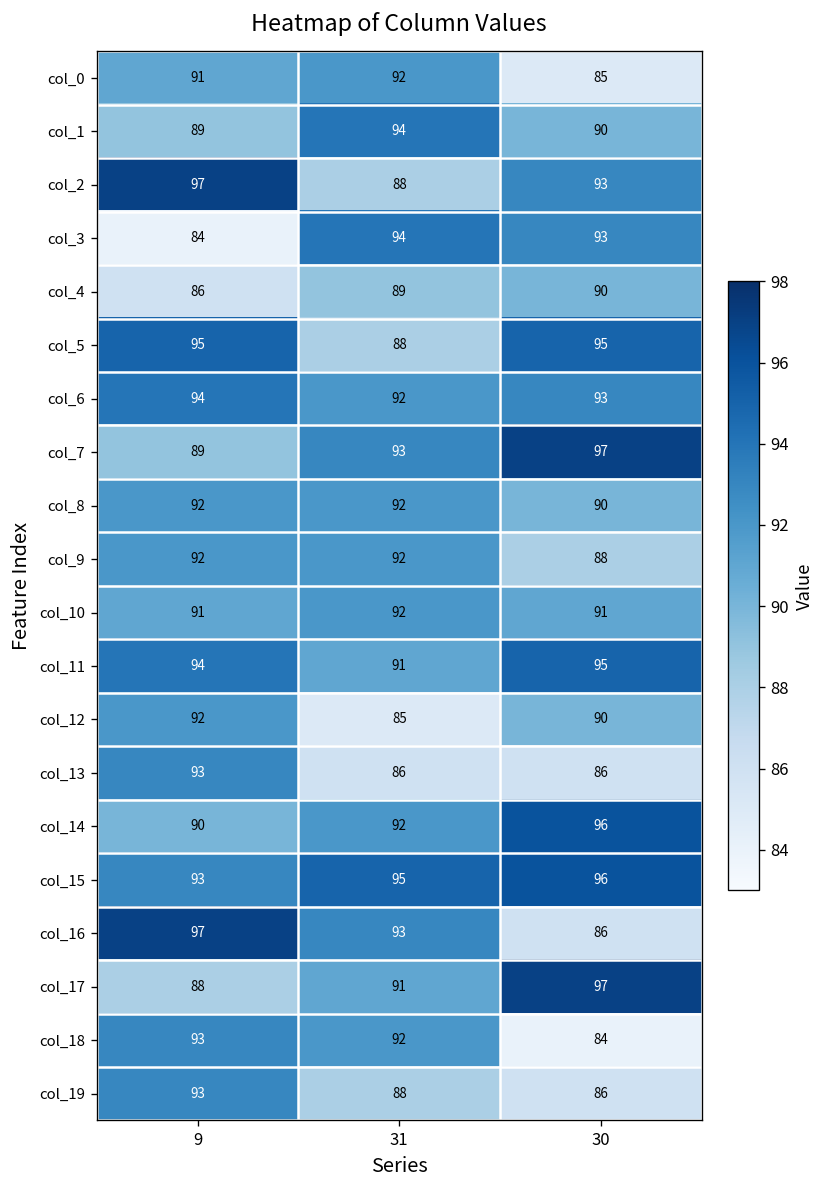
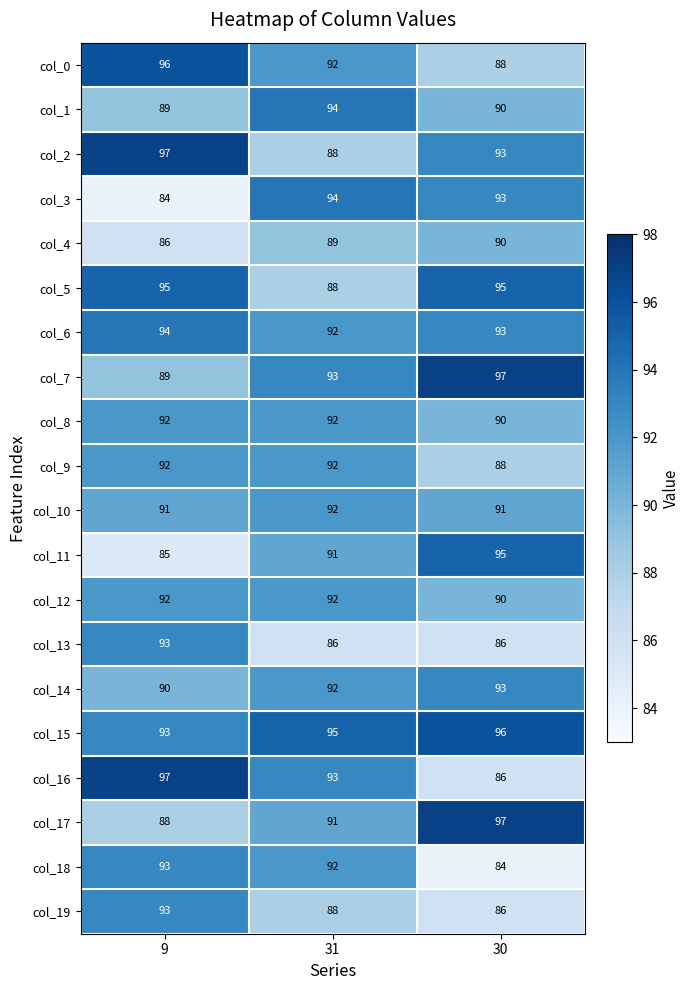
  {
    "col_0": {
-     "9": 91,
+     "9": 96,
      "31": 92,
-     "30": 85
+     "30": 88
    },
    "col_1": {
      "9": 89,
      "31": 94,
      "30": 90
    },
    "col_2": {
      "9": 97,
      "31": 88,
      "30": 93
    },
    "col_3": {
      "9": 84,
      "31": 94,
      "30": 93
    },
    "col_4": {
      "9": 86,
      "31": 89,
      "30": 90
    },
    "col_5": {
      "9": 95,
      "31": 88,
      "30": 95
    },
    "col_6": {
      "9": 94,
      "31": 92,
      "30": 93
    },
    "col_7": {
      "9": 89,
      "31": 93,
      "30": 97
    },
    "col_8": {
      "9": 92,
      "31": 92,
      "30": 90
    },
    "col_9": {
      "9": 92,
      "31": 92,
      "30": 88
    },
    "col_10": {
      "9": 91,
      "31": 92,
      "30": 91
    },
    "col_11": {
-     "9": 94,
+     "9": 85,
      "31": 91,
      "30": 95
    },
    "col_12": {
      "9": 92,
-     "31": 85,
+     "31": 92,
      "30": 90
    },
    "col_13": {
      "9": 93,
      "31": 86,
      "30": 86
    },
    "col_14": {
      "9": 90,
      "31": 92,
-     "30": 96
+     "30": 93
    },
    "col_15": {
      "9": 93,
      "31": 95,
      "30": 96
    },
    "col_16": {
      "9": 97,
      "31": 93,
      "30": 86
    },
    "col_17": {
      "9": 88,
      "31": 91,
      "30": 97
    },
    "col_18": {
      "9": 93,
      "31": 92,
      "30": 84
    },
    "col_19": {
      "9": 93,
      "31": 88,
      "30": 86
    }
  }
